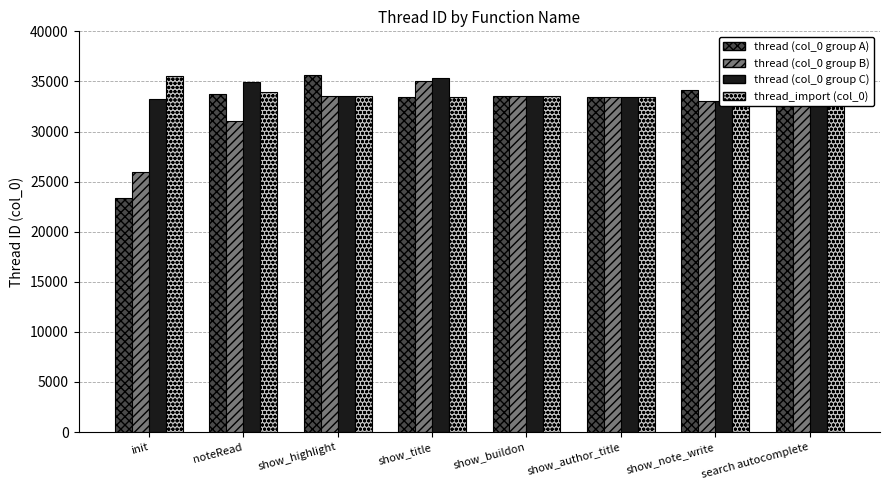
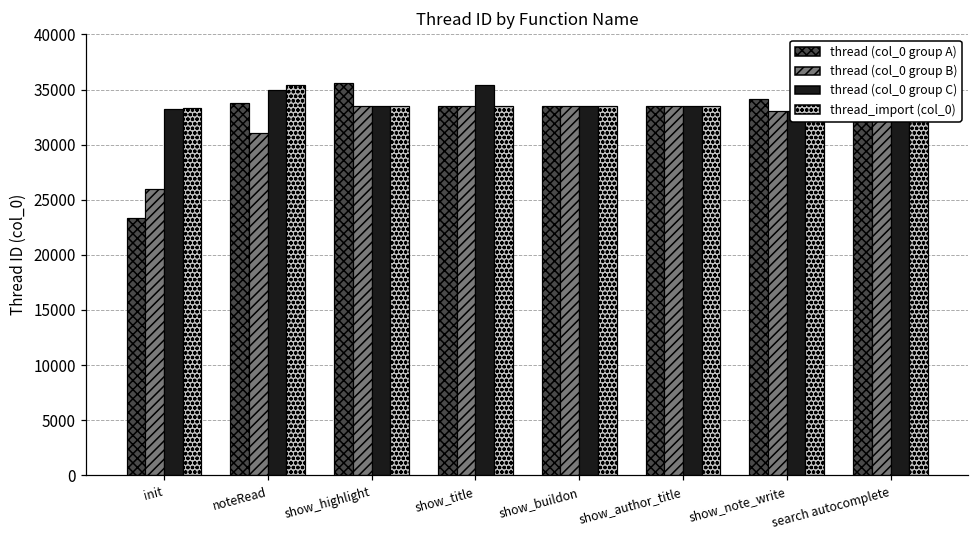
  {
    "thread (col_0 group A)": {
      "init": 23400,
      "noteRead": 33700,
      "show_highlight": 35600,
      "show_title": 33500,
      "show_buildon": 33500,
      "show_author_title": 33500,
      "show_note_write": 34100
    },
    "thread (col_0 group B)": {
      "init": 25900,
      "noteRead": 31100,
      "show_highlight": 33500,
-     "show_title": 35100,
+     "show_title": 33500,
      "show_buildon": 33500,
      "show_author_title": 33500,
      "show_note_write": 33000
    },
    "thread (col_0 group C)": {
      "init": 33200,
      "noteRead": 35000,
      "show_highlight": 33500,
      "show_title": 35400,
      "show_buildon": 33500,
      "show_author_title": 33500
    },
    "thread_import (col_0)": {
-     "init": 35500,
-     "noteRead": 33900,
+     "init": 33300,
+     "noteRead": 35400,
      "show_highlight": 33500,
      "show_title": 33500,
      "show_buildon": 33500,
      "show_author_title": 33500
    }
  }
